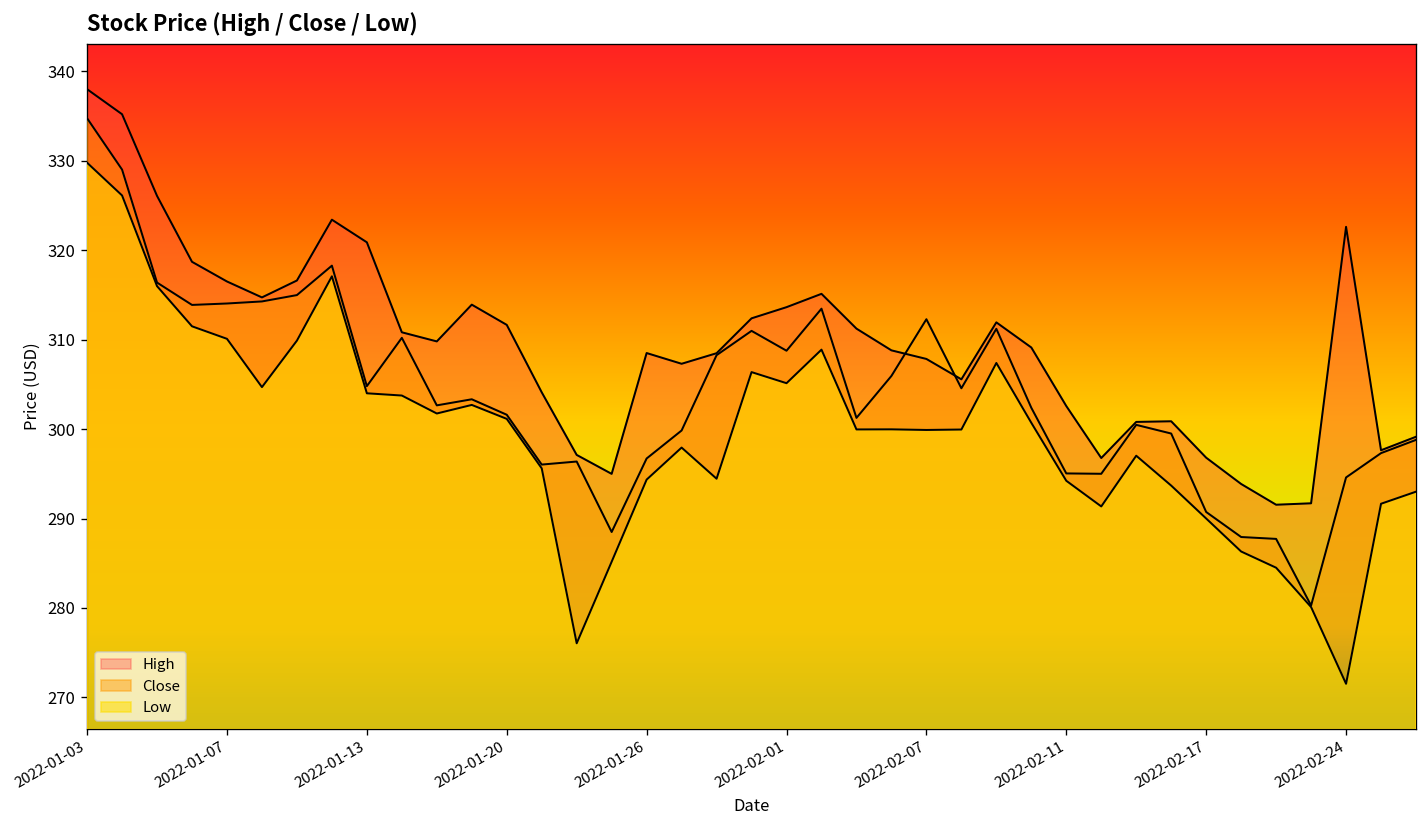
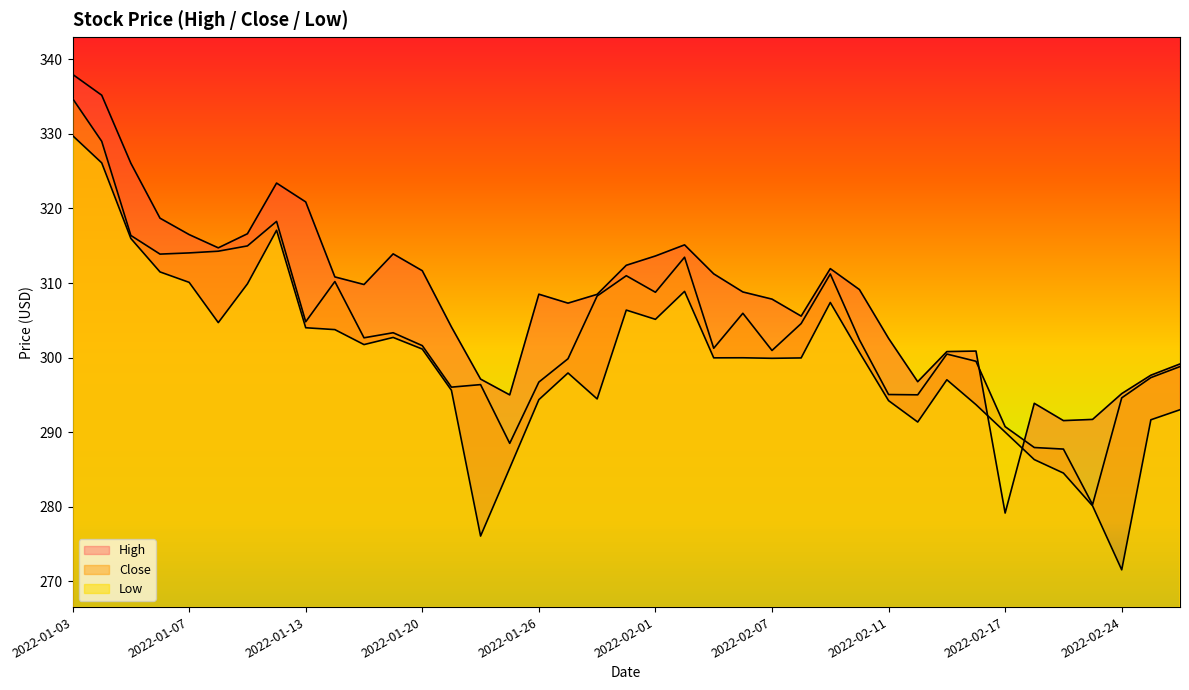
  {
    "High": {
      "2022-01-03": 338,
      "2022-01-07": 317,
      "2022-01-13": 321,
      "2022-01-20": 312,
      "2022-01-26": 309,
      "2022-02-01": 314,
      "2022-02-07": 308,
      "2022-02-11": 303,
-     "2022-02-17": 297,
-     "2022-02-24": 323
+     "2022-02-17": 279,
+     "2022-02-24": 295
    },
    "Close": {
      "2022-01-03": 335,
      "2022-01-07": 314,
      "2022-01-13": 305,
      "2022-01-20": 302,
      "2022-01-26": 297,
      "2022-02-01": 309,
-     "2022-02-07": 312,
+     "2022-02-07": 301,
      "2022-02-11": 295,
      "2022-02-17": 291,
      "2022-02-24": 295
    },
    "Low": {
      "2022-01-03": 330,
      "2022-01-07": 310,
      "2022-01-13": 304,
      "2022-01-20": 301,
      "2022-01-26": 294,
      "2022-02-01": 305,
      "2022-02-07": 300,
      "2022-02-11": 294,
      "2022-02-17": 290,
      "2022-02-24": 272
    }
  }
